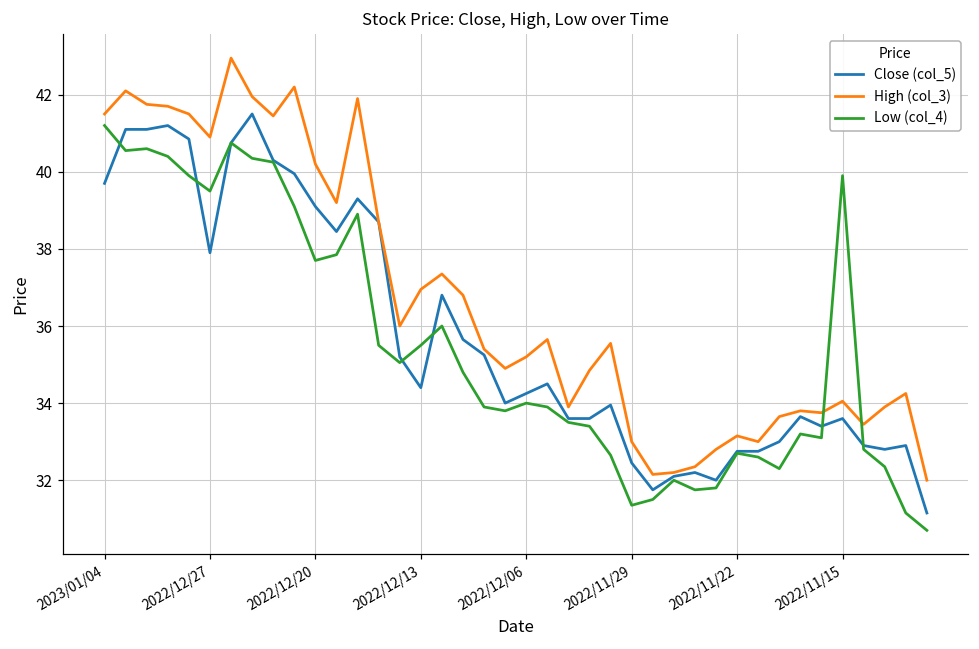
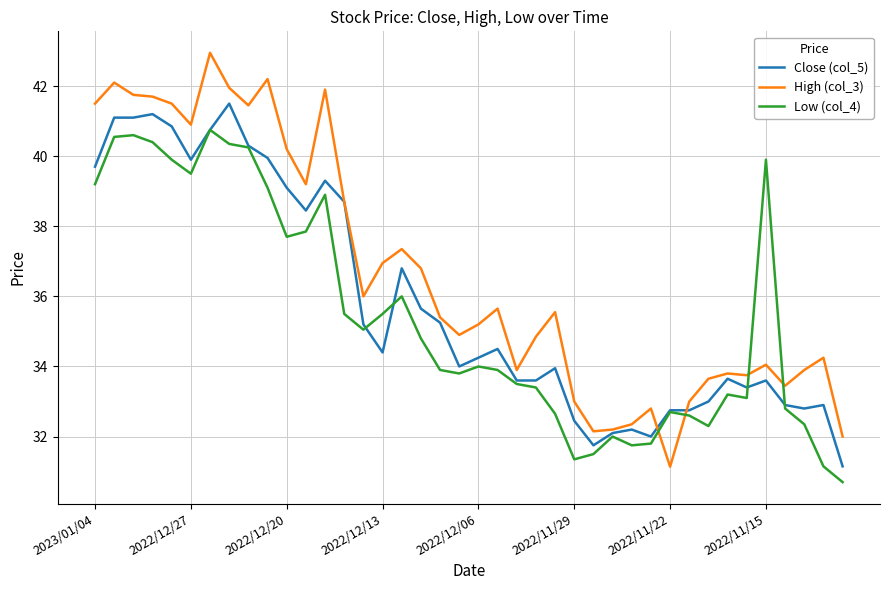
  {
    "Close (col_5)": {
      "2023/01/04": 39.7,
-     "2022/12/27": 37.9,
+     "2022/12/27": 39.9,
      "2022/12/20": 39.1,
      "2022/12/13": 34.4,
      "2022/12/06": 34.3,
      "2022/11/29": 32.5,
      "2022/11/15": 33.6
    },
    "High (col_3)": {
      "2023/01/04": 41.5,
      "2022/12/27": 40.9,
      "2022/12/20": 40.2,
      "2022/12/13": 37.0,
      "2022/12/06": 35.2,
      "2022/11/29": 33.0,
-     "2022/11/22": 33.2,
+     "2022/11/22": 31.1,
      "2022/11/15": 34.1
    },
    "Low (col_4)": {
-     "2023/01/04": 41.2,
+     "2023/01/04": 39.2,
      "2022/12/27": 39.5,
      "2022/12/20": 37.7,
      "2022/12/13": 35.5,
      "2022/12/06": 34.0,
      "2022/11/29": 31.4,
      "2022/11/15": 39.9
    }
  }
